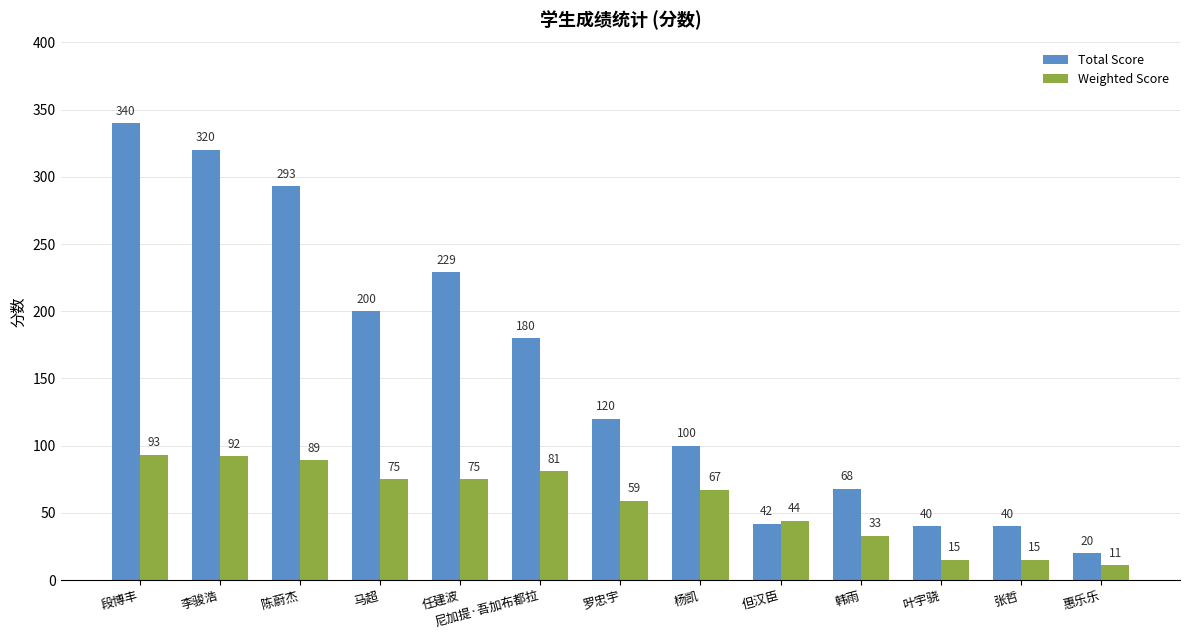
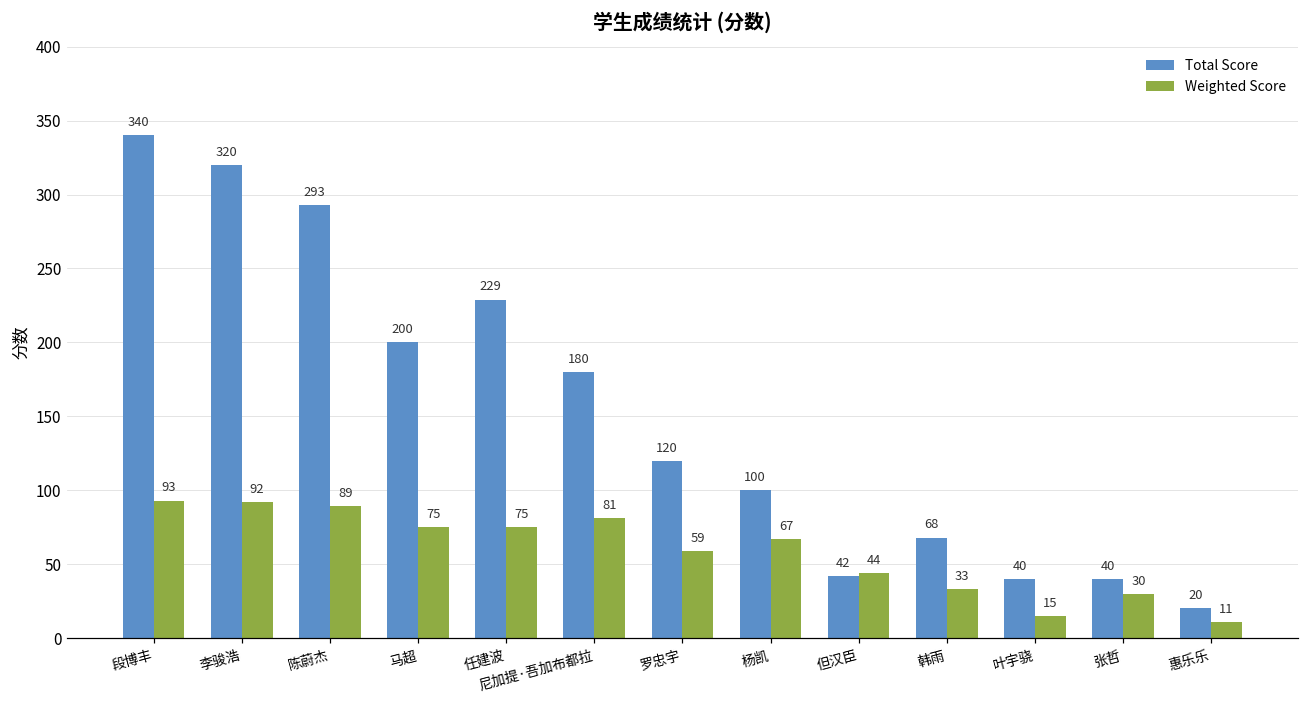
  {
    "Total Score": {
      "段博丰": 340,
      "李骏浩": 320,
      "陈蔚杰": 293,
      "马超": 200,
      "任建波": 229,
      "尼加提·吾加布都拉": 180,
      "罗忠宇": 120,
      "杨凯": 100,
      "但汉臣": 42,
      "韩雨": 68,
      "叶宇骁": 40,
      "张哲": 40,
      "惠乐乐": 20
    },
    "Weighted Score": {
      "段博丰": 93,
      "李骏浩": 92,
      "陈蔚杰": 89,
      "马超": 75,
      "任建波": 75,
      "尼加提·吾加布都拉": 81,
      "罗忠宇": 59,
      "杨凯": 67,
      "但汉臣": 44,
      "韩雨": 33,
      "叶宇骁": 15,
-     "张哲": 15,
+     "张哲": 30,
      "惠乐乐": 11
    }
  }
